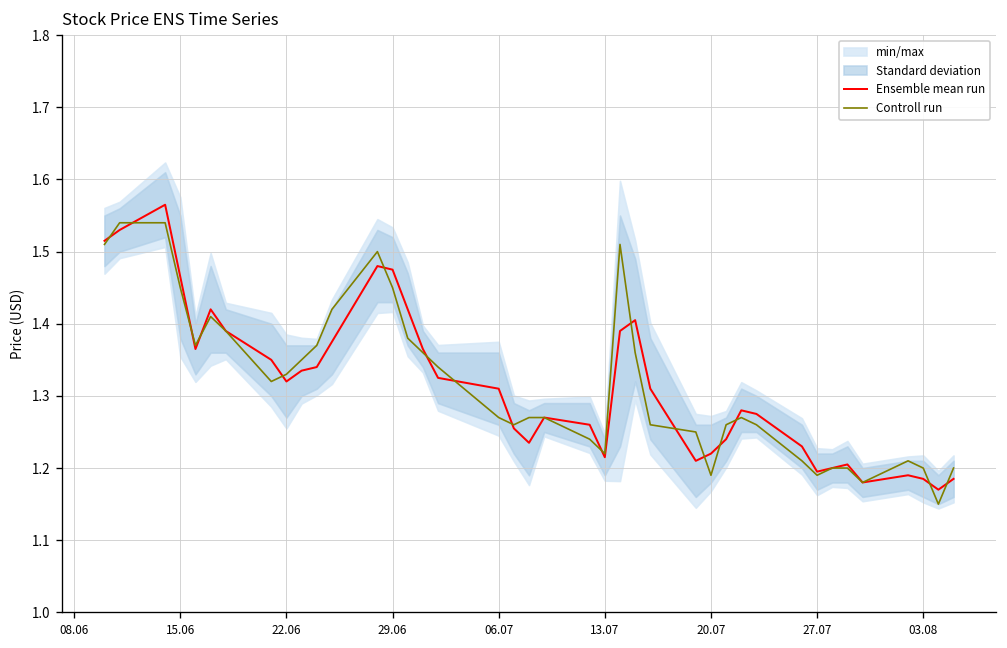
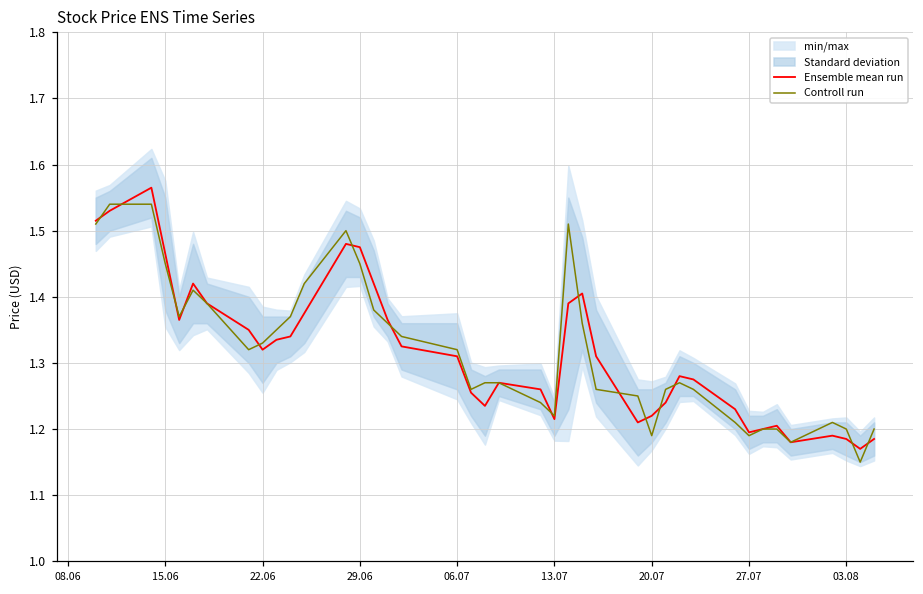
  {
    "Ensemble mean run": {
      "15.06": 1.46,
      "22.06": 1.32,
      "29.06": 1.48,
      "06.07": 1.31,
      "13.07": 1.21,
      "20.07": 1.22,
      "27.07": 1.19,
      "03.08": 1.19
    },
    "Controll run": {
      "15.06": 1.45,
      "22.06": 1.33,
      "29.06": 1.45,
-     "06.07": 1.27,
+     "06.07": 1.32,
      "13.07": 1.22,
      "20.07": 1.19,
      "27.07": 1.19,
      "03.08": 1.20
    }
  }
